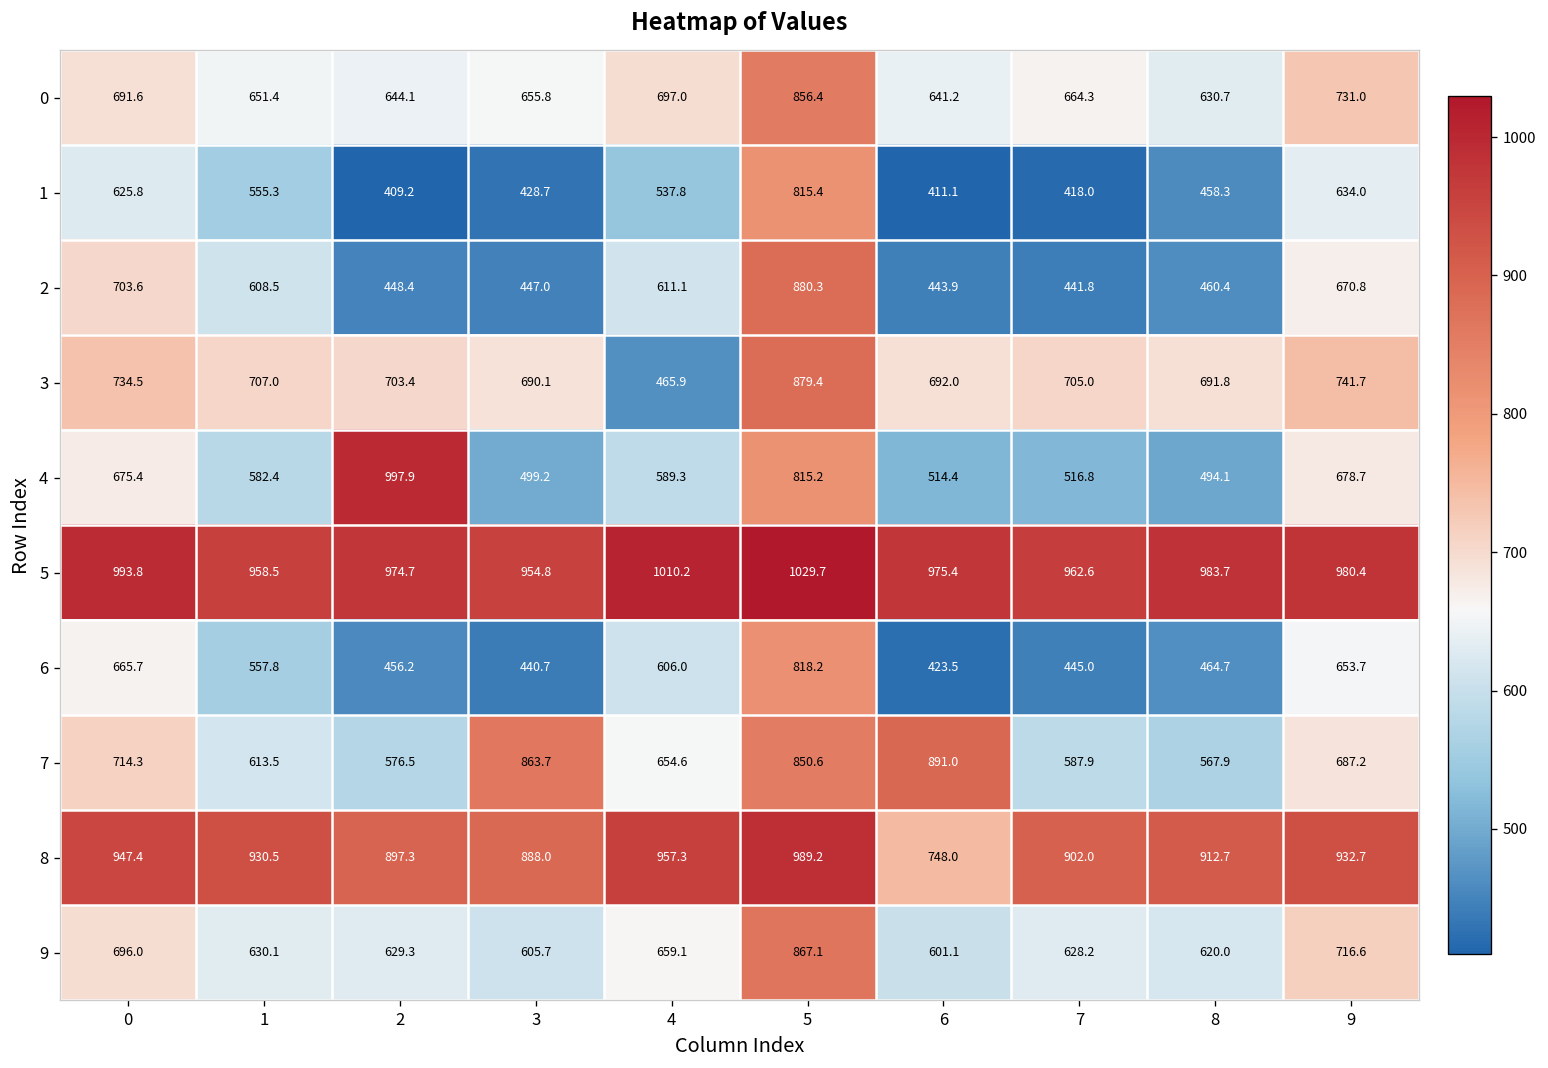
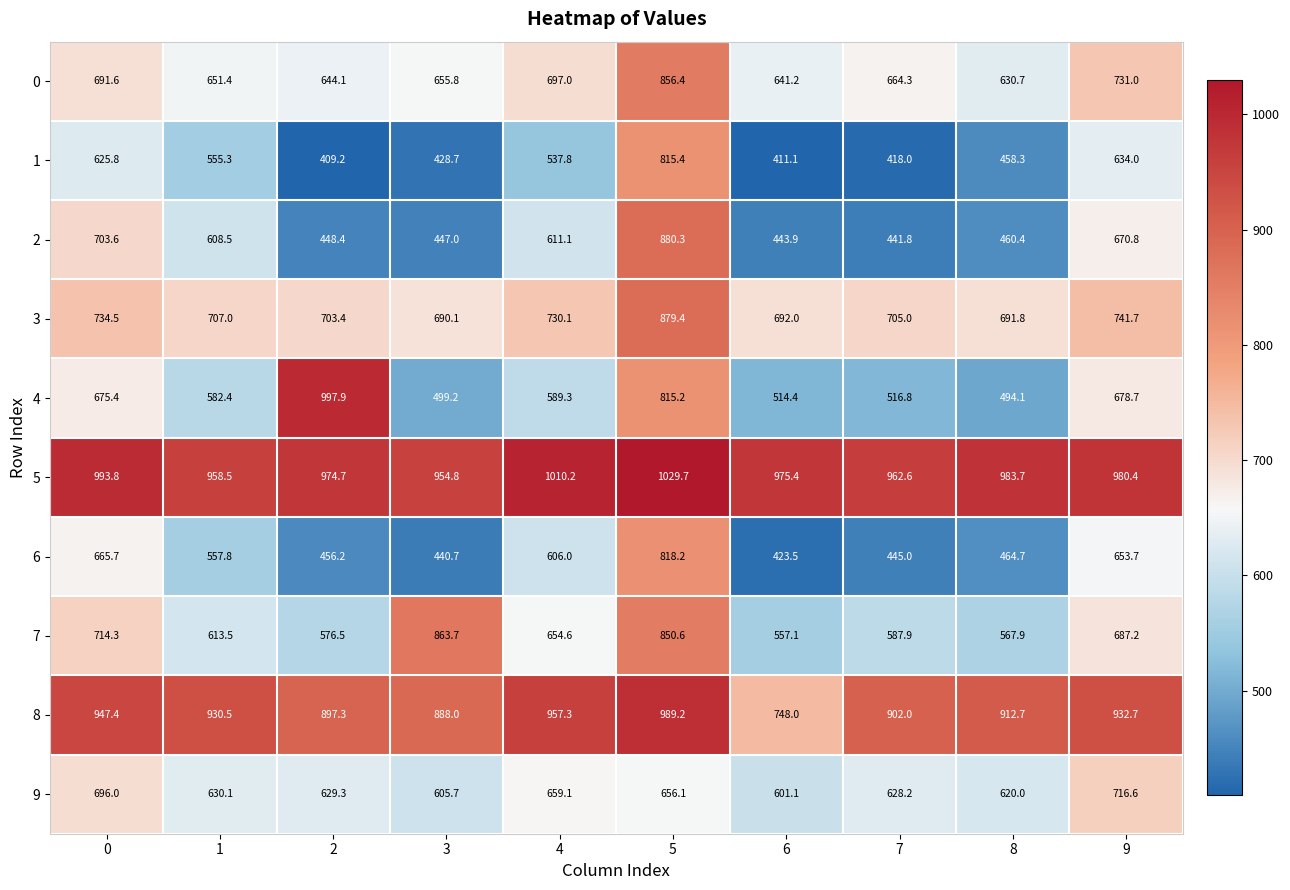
  {
    "0": {
      "0": 691.6,
      "1": 651.4,
      "2": 644.1,
      "3": 655.8,
      "4": 697.0,
      "5": 856.4,
      "6": 641.2,
      "7": 664.3,
      "8": 630.7,
      "9": 731.0
    },
    "1": {
      "0": 625.8,
      "1": 555.3,
      "2": 409.2,
      "3": 428.7,
      "4": 537.8,
      "5": 815.4,
      "6": 411.1,
      "7": 418.0,
      "8": 458.3,
      "9": 634.0
    },
    "2": {
      "0": 703.6,
      "1": 608.5,
      "2": 448.4,
      "3": 447.0,
      "4": 611.1,
      "5": 880.3,
      "6": 443.9,
      "7": 441.8,
      "8": 460.4,
      "9": 670.8
    },
    "3": {
      "0": 734.5,
      "1": 707.0,
      "2": 703.4,
      "3": 690.1,
-     "4": 465.9,
+     "4": 730.1,
      "5": 879.4,
      "6": 692.0,
      "7": 705.0,
      "8": 691.8,
      "9": 741.7
    },
    "4": {
      "0": 675.4,
      "1": 582.4,
      "2": 997.9,
      "3": 499.2,
      "4": 589.3,
      "5": 815.2,
      "6": 514.4,
      "7": 516.8,
      "8": 494.1,
      "9": 678.7
    },
    "5": {
      "0": 993.8,
      "1": 958.5,
      "2": 974.7,
      "3": 954.8,
      "4": 1010.2,
      "5": 1029.7,
      "6": 975.4,
      "7": 962.6,
      "8": 983.7,
      "9": 980.4
    },
    "6": {
      "0": 665.7,
      "1": 557.8,
      "2": 456.2,
      "3": 440.7,
      "4": 606.0,
      "5": 818.2,
      "6": 423.5,
      "7": 445.0,
      "8": 464.7,
      "9": 653.7
    },
    "7": {
      "0": 714.3,
      "1": 613.5,
      "2": 576.5,
      "3": 863.7,
      "4": 654.6,
      "5": 850.6,
-     "6": 891.0,
+     "6": 557.1,
      "7": 587.9,
      "8": 567.9,
      "9": 687.2
    },
    "8": {
      "0": 947.4,
      "1": 930.5,
      "2": 897.3,
      "3": 888.0,
      "4": 957.3,
      "5": 989.2,
      "6": 748.0,
      "7": 902.0,
      "8": 912.7,
      "9": 932.7
    },
    "9": {
      "0": 696.0,
      "1": 630.1,
      "2": 629.3,
      "3": 605.7,
      "4": 659.1,
-     "5": 867.1,
+     "5": 656.1,
      "6": 601.1,
      "7": 628.2,
      "8": 620.0,
      "9": 716.6
    }
  }
